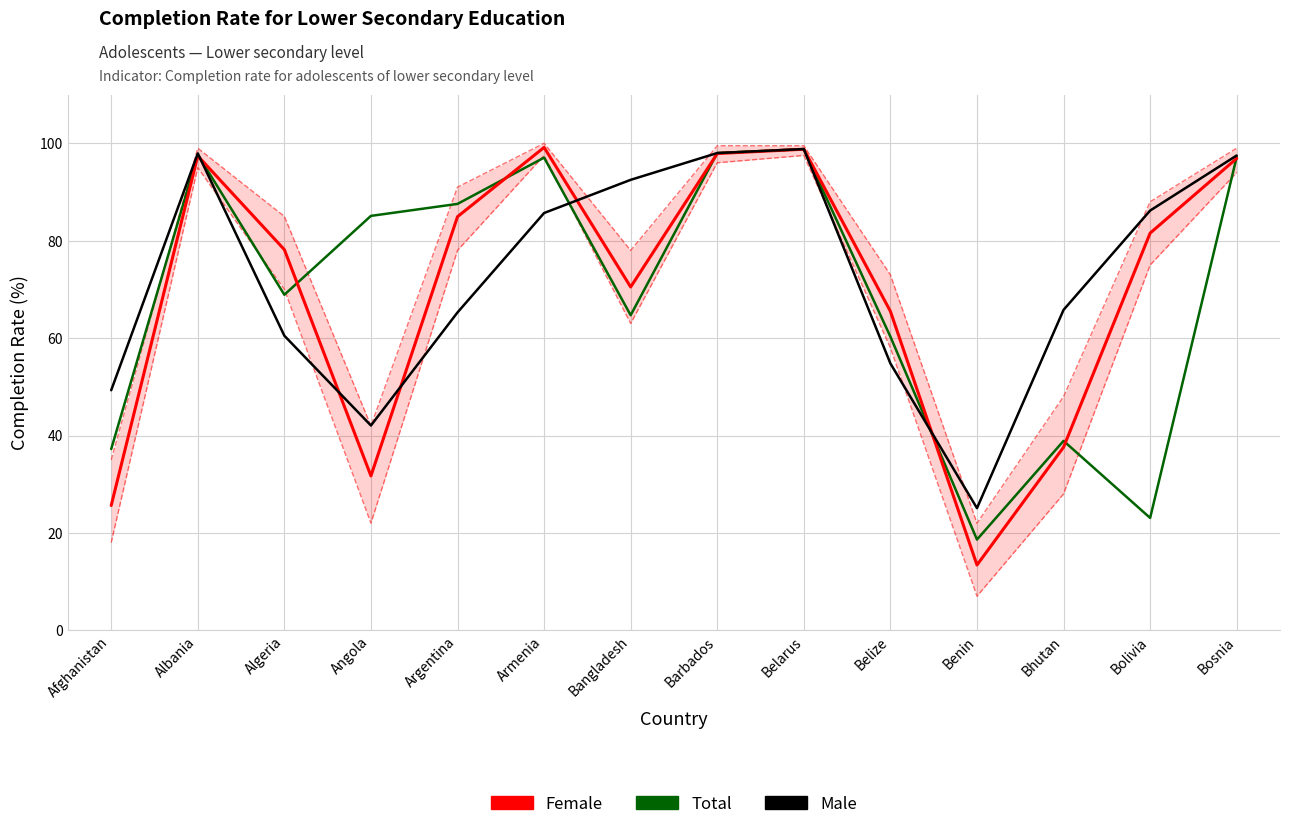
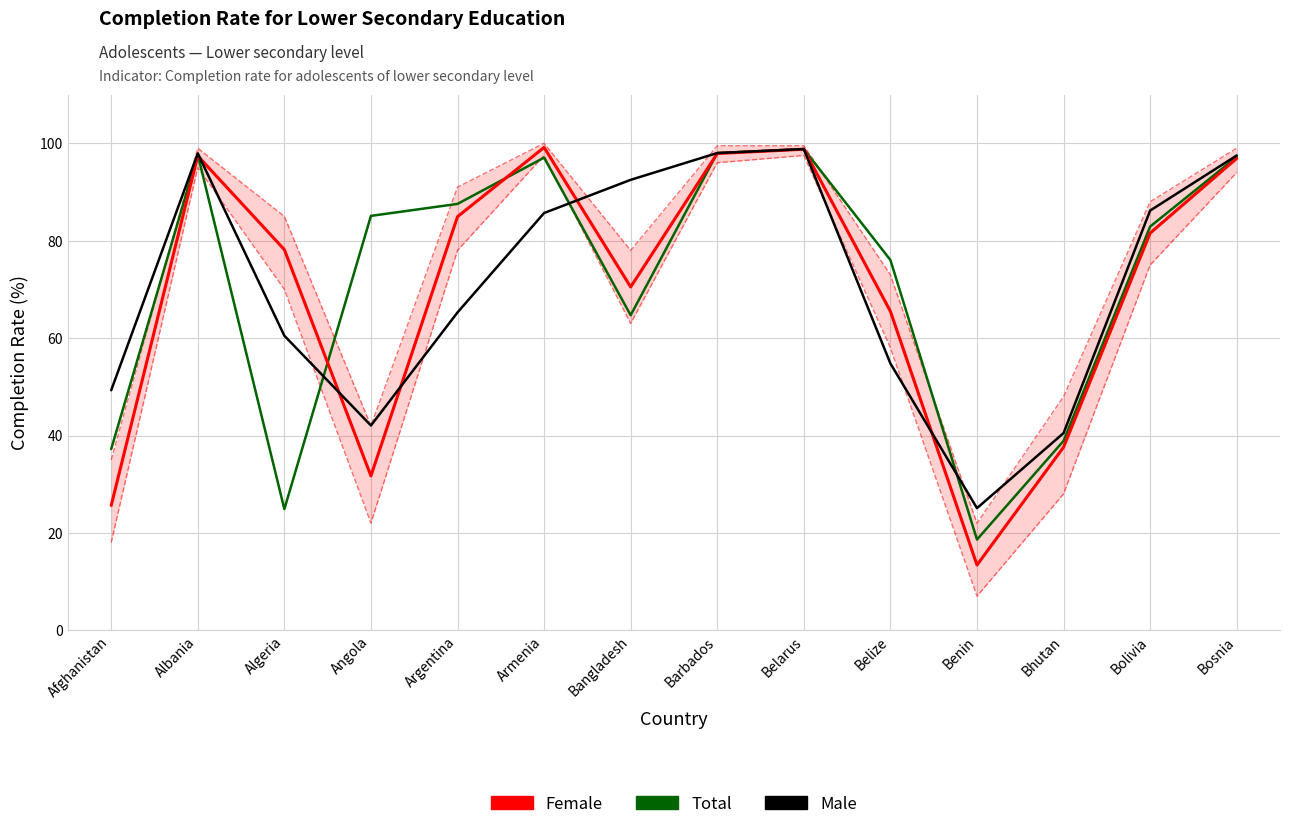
  {
    "Male": {
      "Afghanistan": 49,
      "Algeria": 60,
      "Argentina": 65,
      "Armenia": 86,
      "Bangladesh": 92,
      "Belize": 55,
      "Benin": 25,
-     "Bhutan": 66,
+     "Bhutan": 41,
      "Bolivia": 86
    },
    "Total": {
      "Afghanistan": 37,
-     "Algeria": 69,
+     "Algeria": 25,
      "Angola": 85,
      "Argentina": 88,
      "Bangladesh": 65,
-     "Belize": 60,
+     "Belize": 76,
      "Benin": 19,
      "Bhutan": 39,
-     "Bolivia": 23
+     "Bolivia": 83
    }
  }
